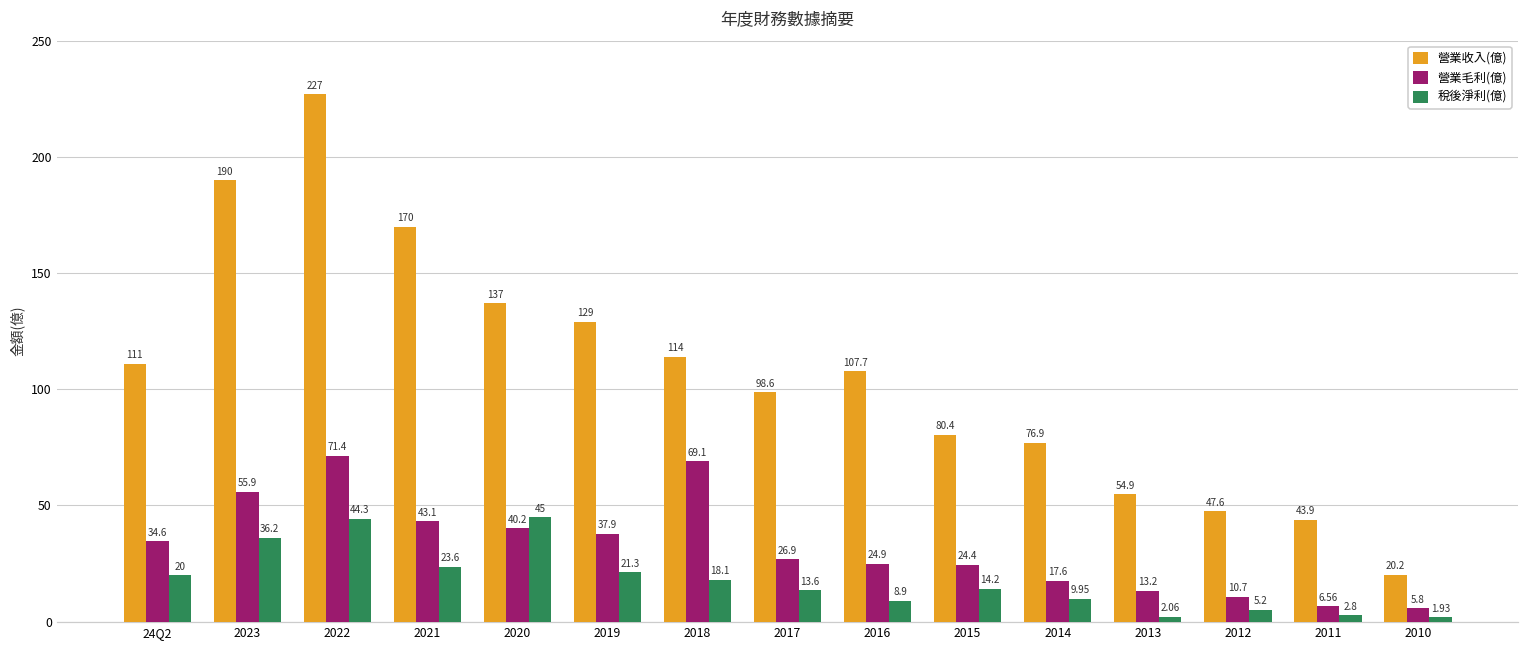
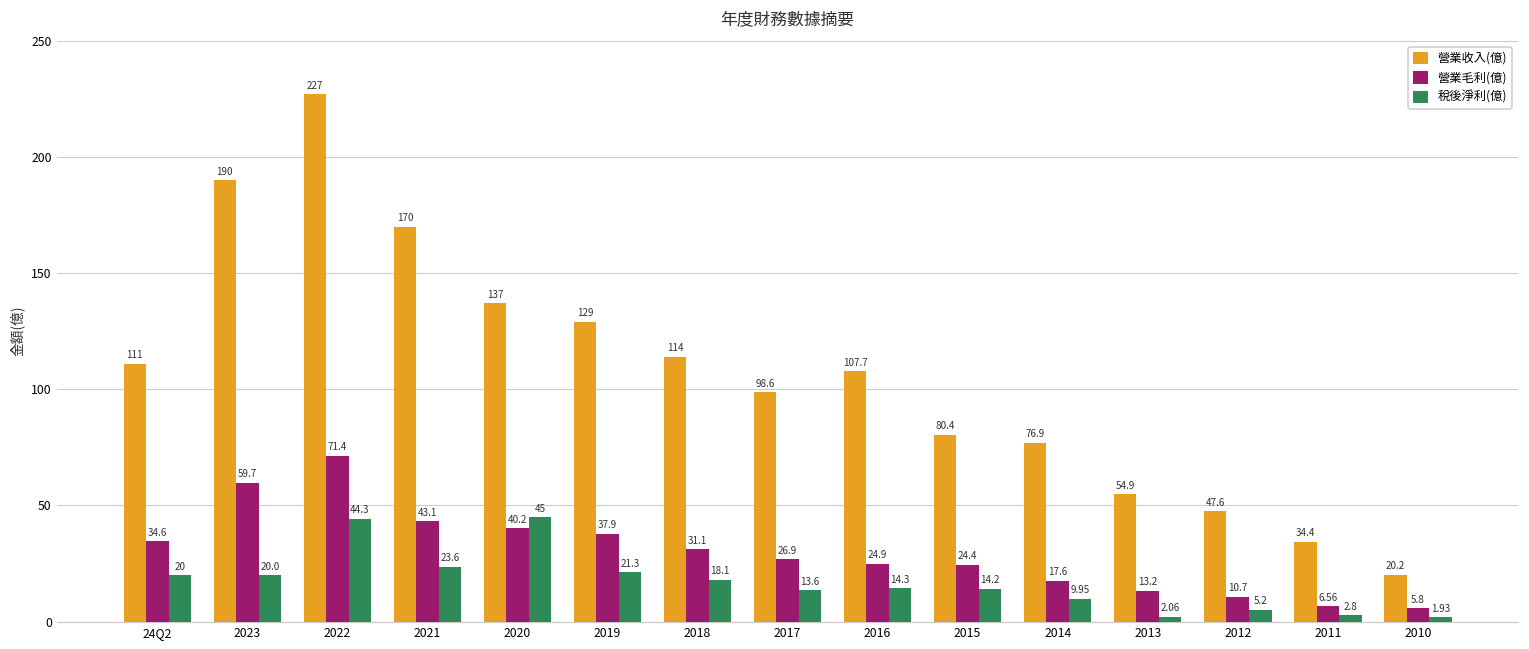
  {
    "營業收入(億)": {
      "24Q2": 111,
      "2023": 190,
      "2022": 227,
      "2021": 170,
      "2020": 137,
      "2019": 129,
      "2018": 114,
      "2017": 98.6,
      "2016": 107.7,
      "2015": 80.4,
      "2014": 76.9,
      "2013": 54.9,
      "2012": 47.6,
-     "2011": 43.9,
+     "2011": 34.4,
      "2010": 20.2
    },
    "營業毛利(億)": {
      "24Q2": 34.6,
-     "2023": 55.9,
+     "2023": 59.7,
      "2022": 71.4,
      "2021": 43.1,
      "2020": 40.2,
      "2019": 37.9,
-     "2018": 69.1,
+     "2018": 31.1,
      "2017": 26.9,
      "2016": 24.9,
      "2015": 24.4,
      "2014": 17.6,
      "2013": 13.2,
      "2012": 10.7,
      "2011": 6.56,
      "2010": 5.8
    },
    "稅後淨利(億)": {
      "24Q2": 20,
-     "2023": 36.2,
+     "2023": 20.0,
      "2022": 44.3,
      "2021": 23.6,
      "2020": 45,
      "2019": 21.3,
      "2018": 18.1,
      "2017": 13.6,
-     "2016": 8.9,
+     "2016": 14.3,
      "2015": 14.2,
      "2014": 9.95,
      "2013": 2.06,
      "2012": 5.2,
      "2011": 2.8,
      "2010": 1.93
    }
  }
